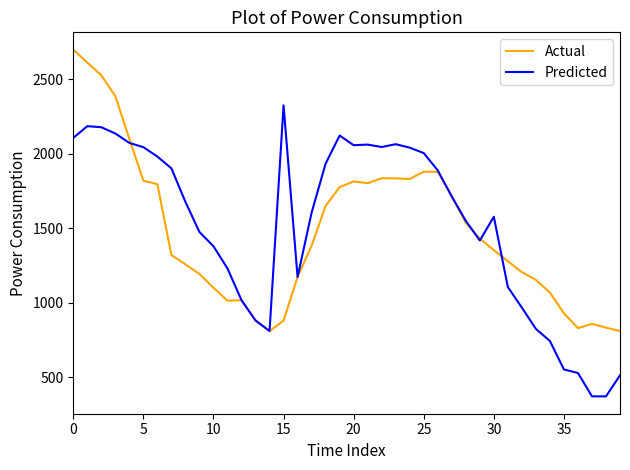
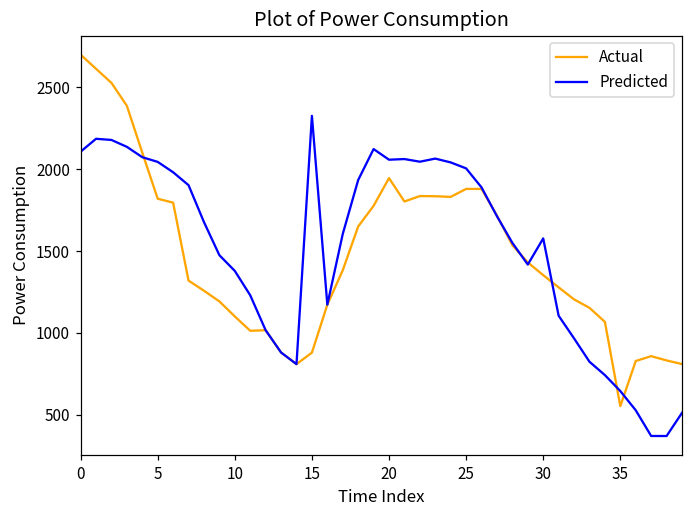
  {
    "Actual": {
      "0": 2700,
      "5": 1820,
      "10": 1100,
      "15": 880,
-     "20": 1810,
+     "20": 1950,
      "25": 1880,
      "30": 1350,
-     "35": 930
+     "35": 550
    },
    "Predicted": {
      "0": 2110,
      "5": 2040,
      "10": 1380,
      "15": 2330,
      "20": 2060,
      "25": 2010,
      "30": 1580,
-     "35": 550
+     "35": 650
    }
  }
